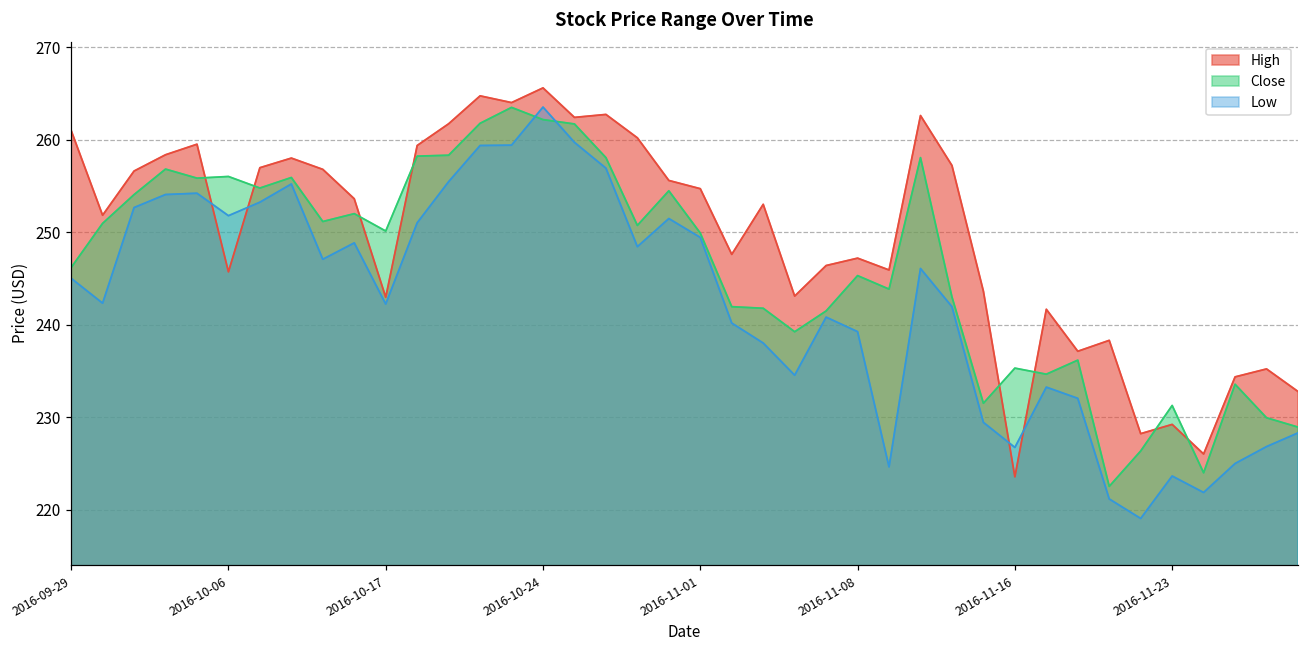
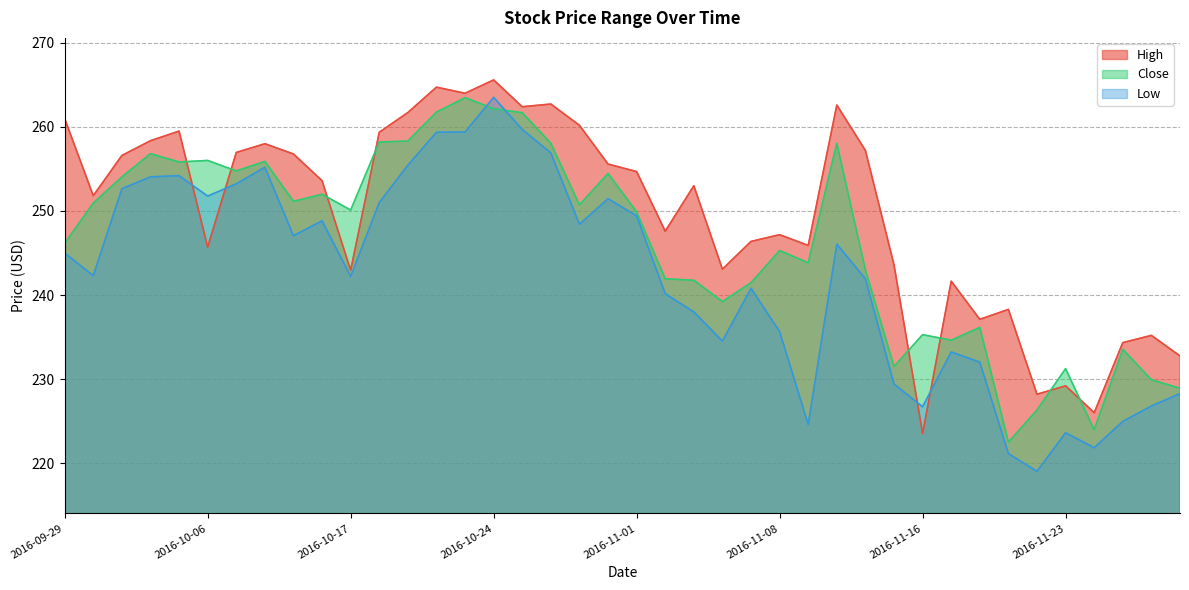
  {
    "High": {
      "2016-09-29": 261,
      "2016-10-06": 246,
      "2016-10-17": 243,
      "2016-10-24": 266,
      "2016-11-01": 255,
      "2016-11-08": 247,
      "2016-11-16": 224,
      "2016-11-23": 229
    },
    "Close": {
      "2016-09-29": 246,
      "2016-10-06": 256,
      "2016-10-17": 250,
      "2016-10-24": 262,
      "2016-11-01": 250,
      "2016-11-08": 245,
      "2016-11-16": 235,
      "2016-11-23": 231
    },
    "Low": {
      "2016-09-29": 245,
      "2016-10-06": 252,
      "2016-10-17": 242,
      "2016-10-24": 264,
      "2016-11-01": 249,
-     "2016-11-08": 239,
+     "2016-11-08": 236,
      "2016-11-16": 227,
      "2016-11-23": 224
    }
  }
